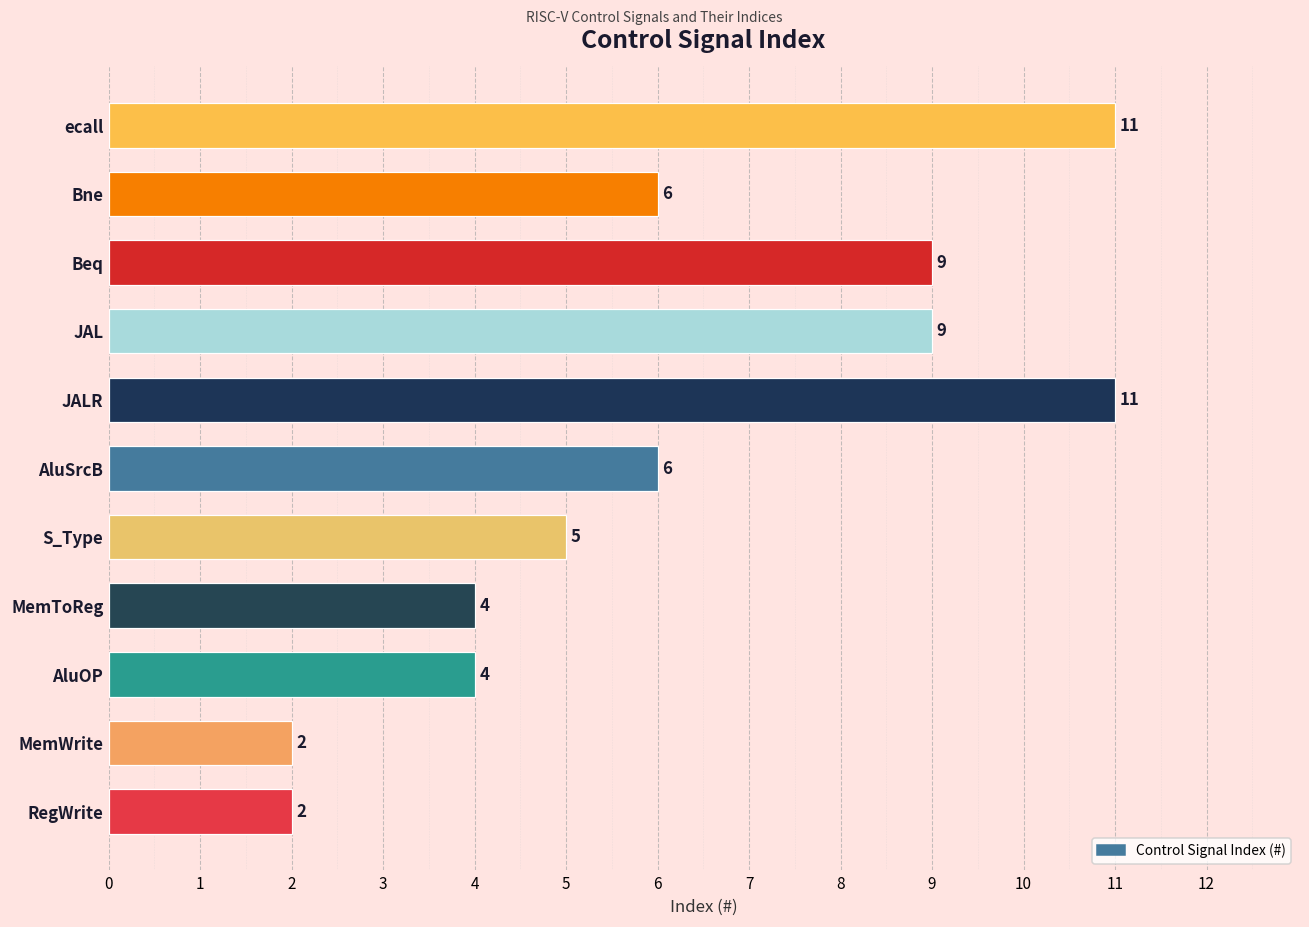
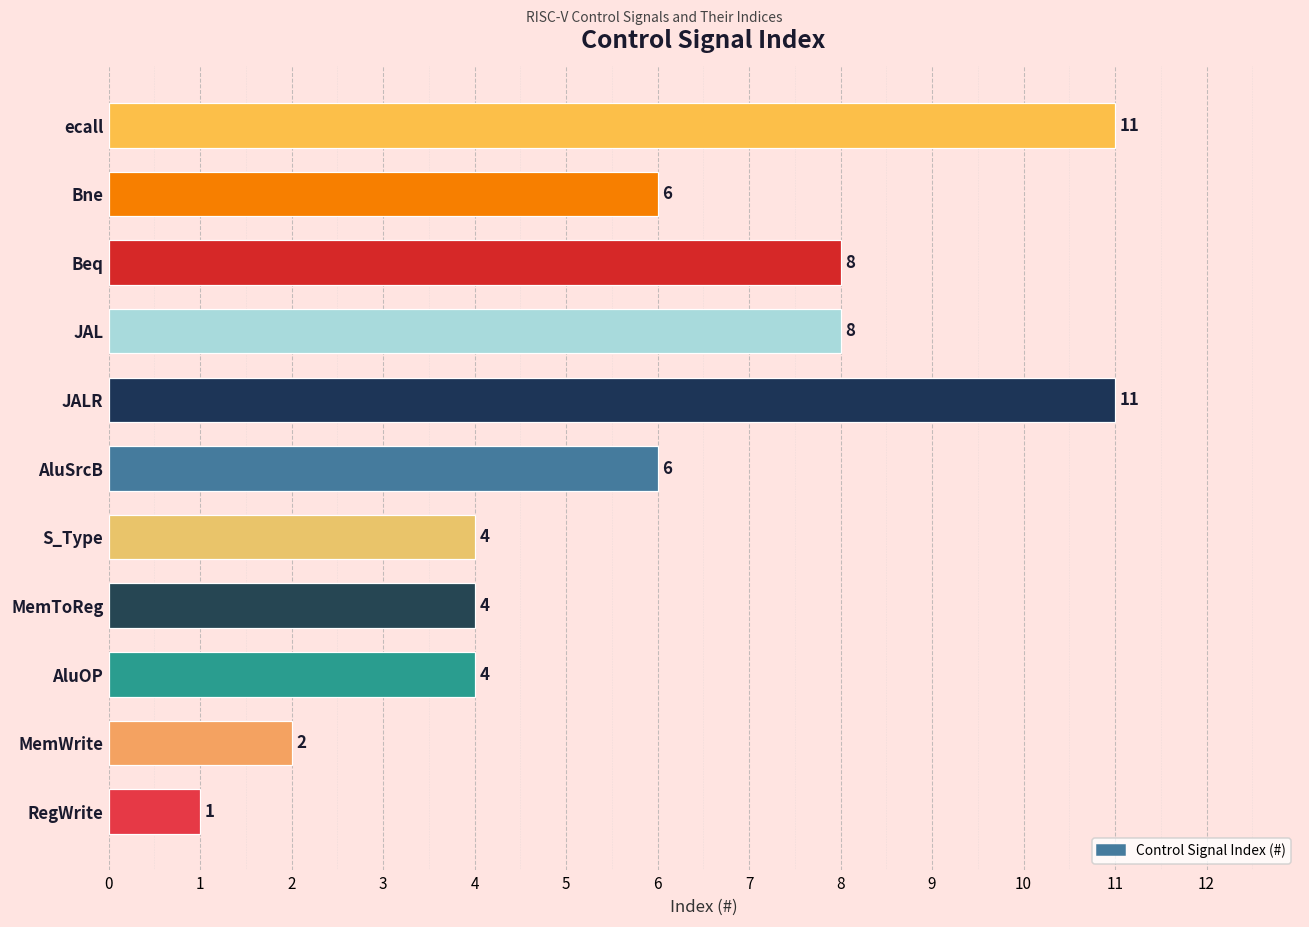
  {
    "ecall": 11,
    "Bne": 6,
-   "Beq": 9,
-   "JAL": 9,
+   "Beq": 8,
+   "JAL": 8,
    "JALR": 11,
    "AluSrcB": 6,
-   "S_Type": 5,
+   "S_Type": 4,
    "MemToReg": 4,
    "AluOP": 4,
    "MemWrite": 2,
-   "RegWrite": 2
+   "RegWrite": 1
  }
